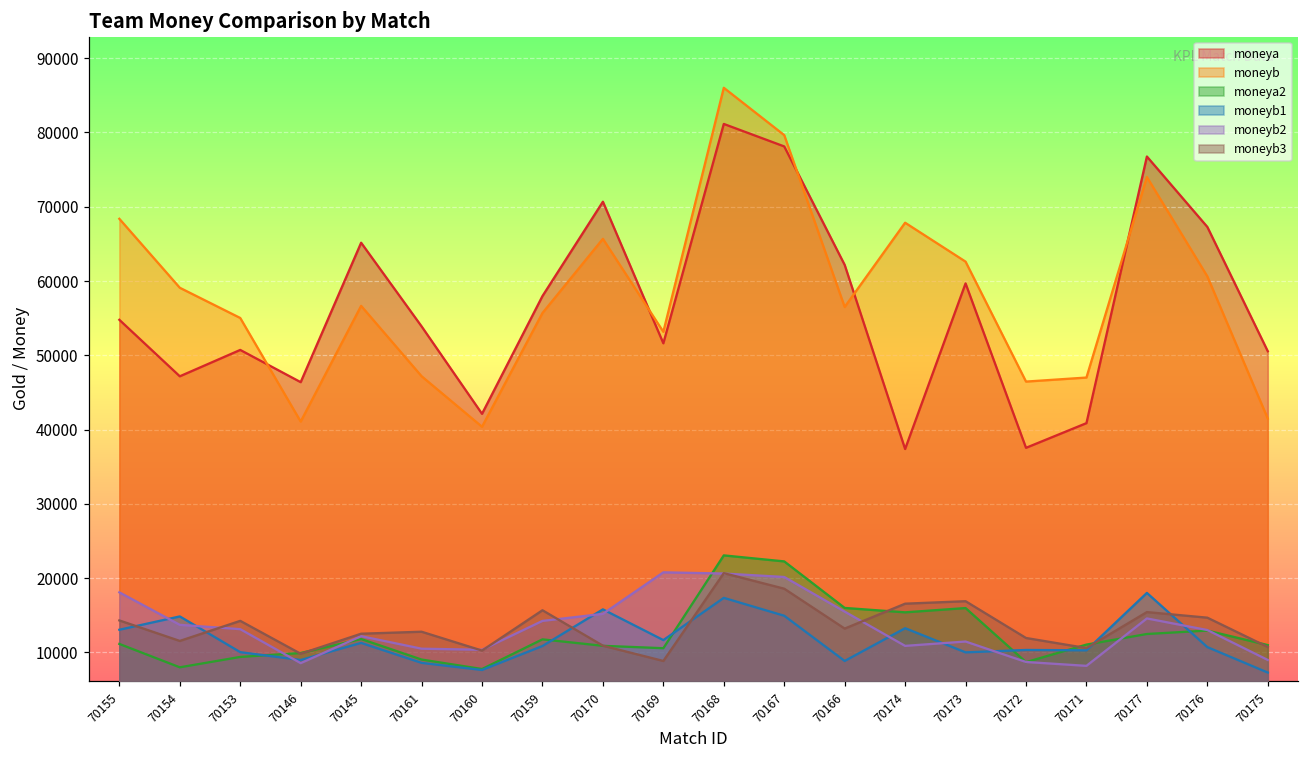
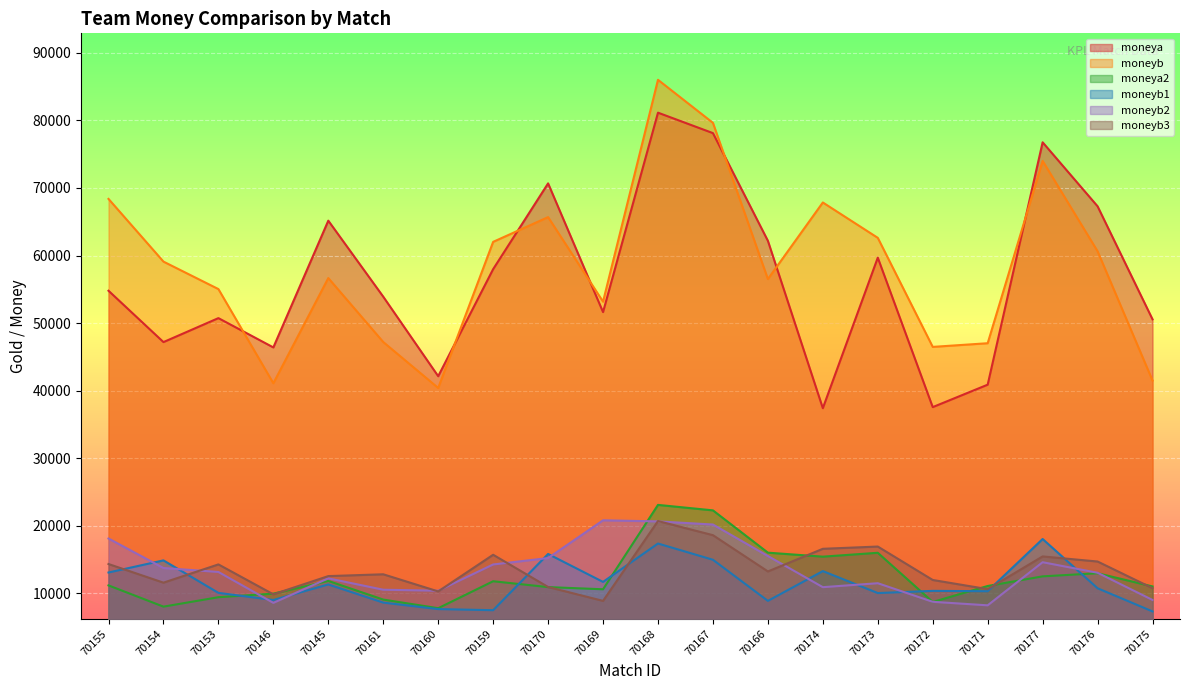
  {
    "moneya": {
      "70155": 55000,
      "70154": 47000,
      "70153": 51000,
      "70146": 46000,
      "70145": 65000,
      "70161": 54000,
      "70160": 42000,
      "70159": 58000,
      "70170": 71000,
      "70169": 52000,
      "70168": 81000,
      "70167": 78000,
      "70166": 62000,
      "70174": 37000,
      "70173": 60000,
      "70172": 38000,
      "70171": 41000,
      "70177": 77000,
      "70176": 67000,
      "70175": 51000
    },
    "moneyb": {
      "70155": 68000,
      "70154": 59000,
      "70153": 55000,
      "70146": 41000,
      "70145": 57000,
      "70161": 47000,
      "70160": 40000,
-     "70159": 56000,
+     "70159": 62000,
      "70170": 66000,
      "70169": 53000,
      "70168": 86000,
      "70167": 80000,
      "70166": 57000,
      "70174": 68000,
      "70173": 63000,
      "70172": 46000,
      "70171": 47000,
      "70177": 74000,
      "70176": 61000,
      "70175": 41000
    },
    "moneya2": {
      "70155": 11000,
      "70154": 8000,
      "70153": 9000,
      "70145": 12000,
      "70161": 9000,
      "70159": 12000,
      "70169": 11000,
      "70168": 23000,
      "70167": 22000,
      "70166": 16000,
      "70174": 15000,
      "70173": 16000,
      "70171": 11000,
      "70177": 12000
    },
    "moneyb1": {
      "70155": 13000,
      "70154": 15000,
      "70153": 10000,
      "70146": 9000,
      "70145": 11000,
      "70161": 9000,
-     "70159": 11000,
+     "70159": 7000,
      "70170": 16000,
      "70169": 12000,
      "70168": 17000,
      "70167": 15000,
      "70166": 9000,
      "70174": 13000,
      "70173": 10000,
      "70172": 10000,
      "70177": 18000,
      "70176": 11000,
      "70175": 7000
    },
    "moneyb2": {
      "70155": 18000,
      "70154": 14000,
      "70153": 13000,
      "70146": 9000,
      "70161": 11000,
      "70159": 14000,
      "70170": 15000,
      "70169": 21000,
      "70167": 20000,
      "70166": 16000,
      "70174": 11000,
      "70173": 11000,
      "70171": 8000,
      "70177": 15000,
      "70175": 9000
    },
    "moneyb3": {
      "70155": 14000,
      "70154": 12000,
      "70153": 14000,
      "70161": 13000,
      "70159": 16000,
      "70169": 9000,
      "70167": 19000,
      "70166": 13000,
      "70174": 17000,
      "70173": 17000,
      "70172": 12000,
      "70177": 15000,
      "70176": 15000
    }
  }
